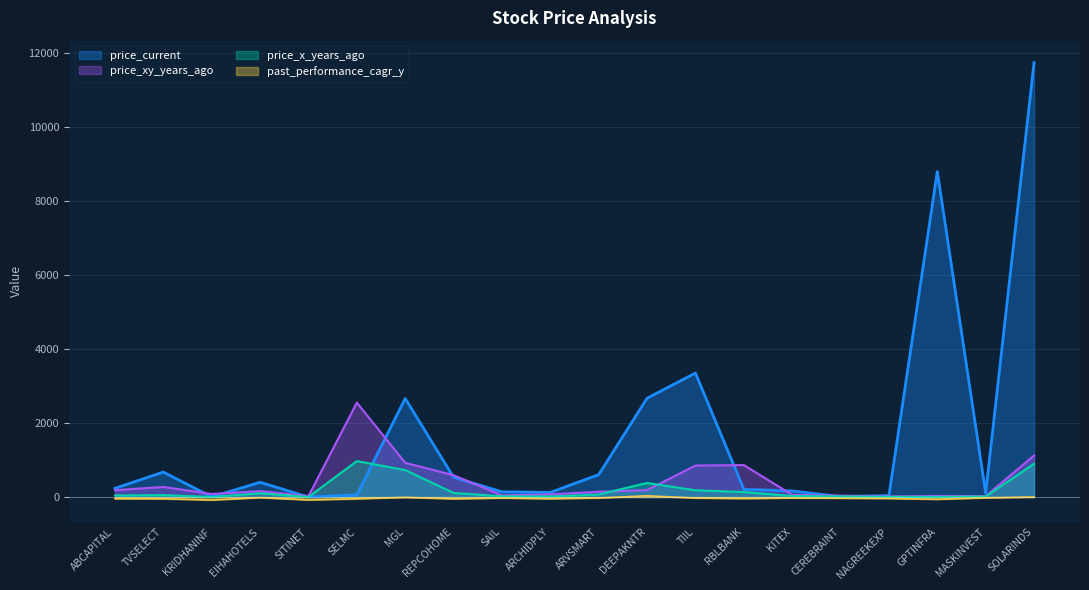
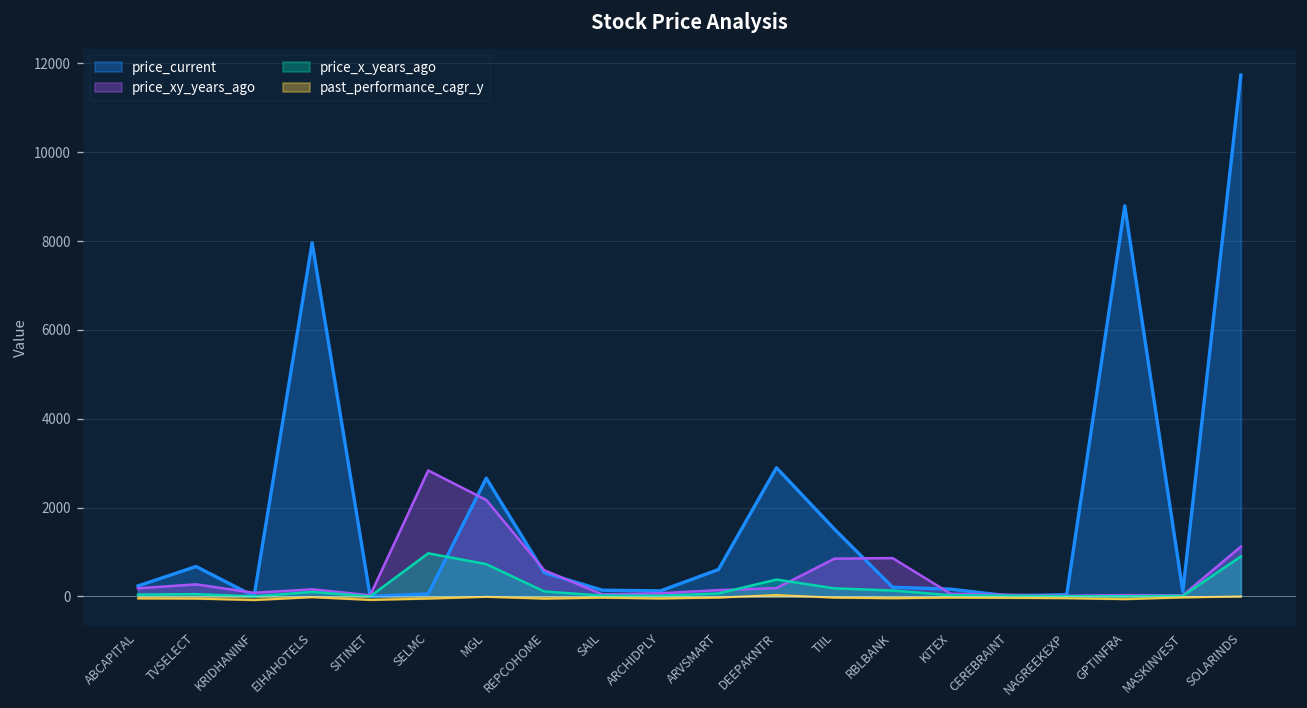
  {
    "price_current": {
      "TVSELECT": 700,
-     "EIHAHOTELS": 400,
+     "EIHAHOTELS": 8000,
      "MGL": 2700,
      "SAIL": 100,
      "ARVSMART": 600,
-     "DEEPAKNTR": 2700,
-     "TIIL": 3300,
+     "DEEPAKNTR": 2900,
+     "TIIL": 1500,
      "RBLBANK": 200,
      "KITEX": 200,
      "GPTINFRA": 8800,
      "MASKINVEST": 100,
      "SOLARINDS": 11700
    },
    "price_xy_years_ago": {
      "TVSELECT": 300,
      "KRIDHANINF": 100,
-     "SELMC": 2600,
-     "MGL": 900,
+     "SELMC": 2800,
+     "MGL": 2200,
      "ARVSMART": 100,
      "DEEPAKNTR": 200,
      "TIIL": 900,
      "RBLBANK": 900,
      "SOLARINDS": 1100
    },
    "price_x_years_ago": {
      "SELMC": 1000,
      "MGL": 700,
      "REPCOHOME": 100,
      "DEEPAKNTR": 400,
      "TIIL": 200,
      "RBLBANK": 100,
      "SOLARINDS": 900
    }
  }
